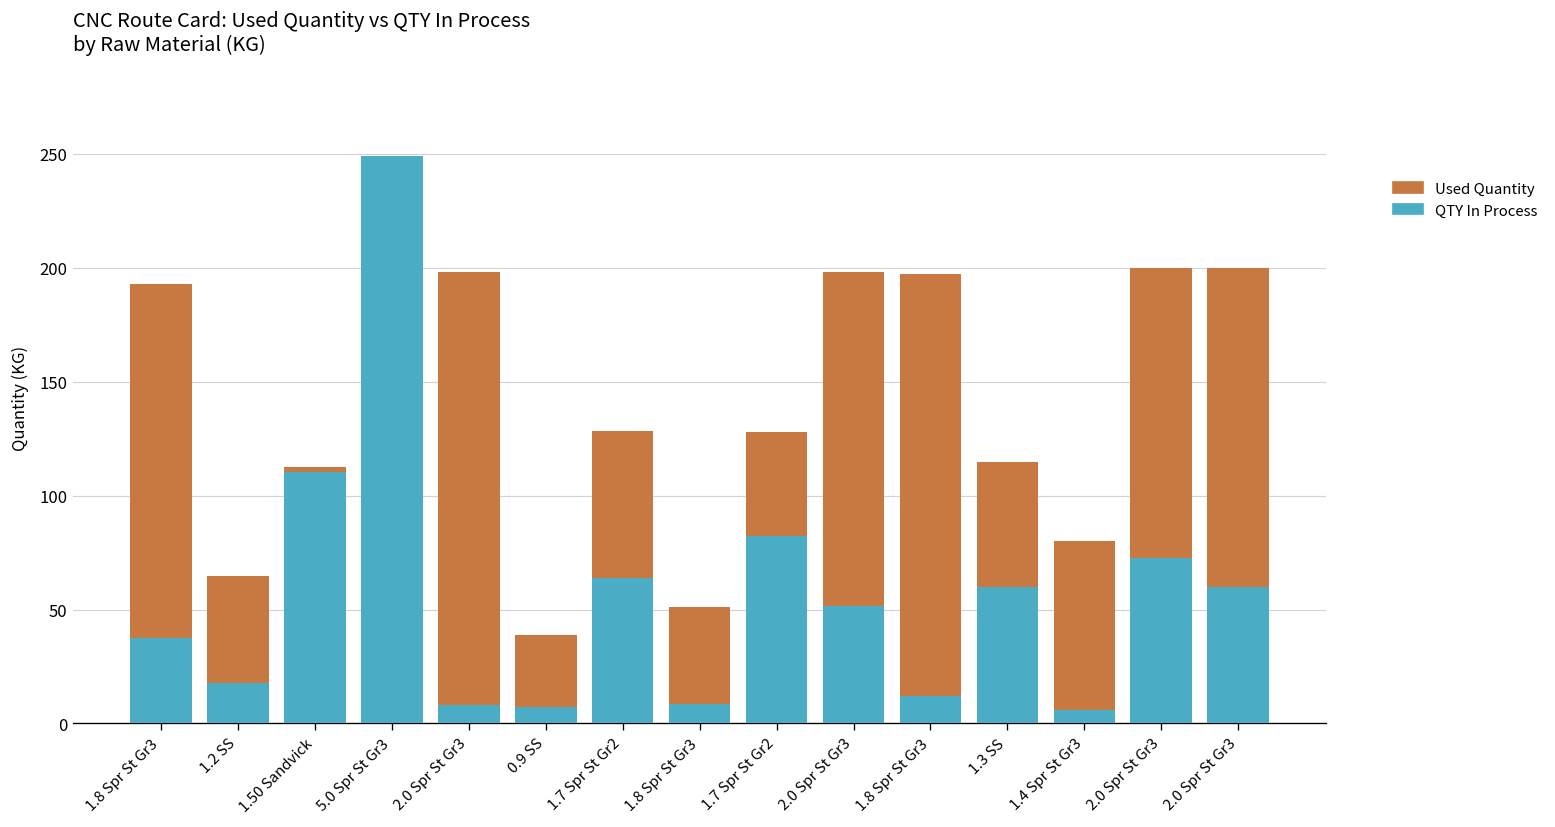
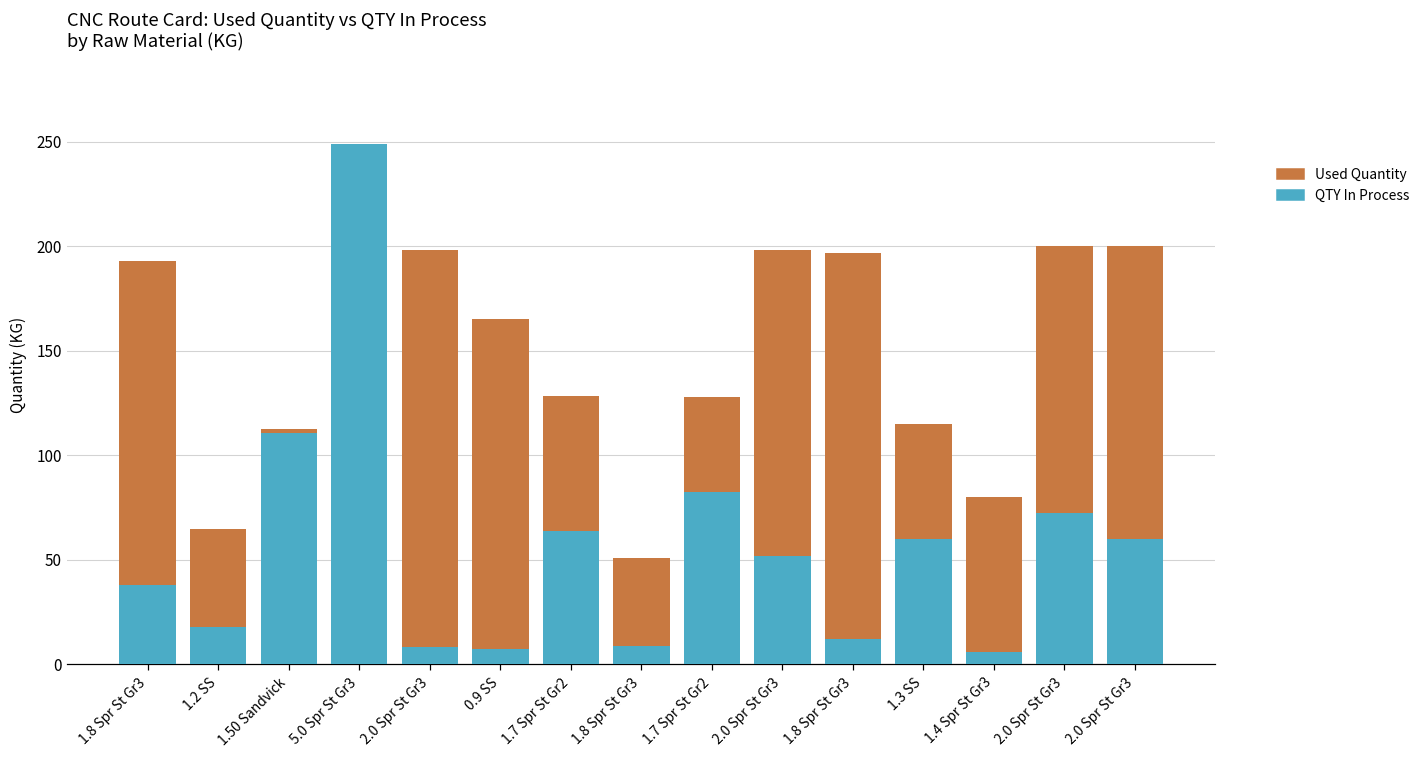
  {
    "QTY In Process": {
      "1.2 SS": 18,
      "1.50 Sandvick": 111,
      "5.0 Spr St Gr3": 249,
      "0.9 SS": 7,
      "1.3 SS": 60,
      "1.4 Spr St Gr3": 6
    },
    "Used Quantity": {
      "1.2 SS": 47,
      "1.50 Sandvick": 2,
-     "0.9 SS": 32,
+     "0.9 SS": 158,
      "1.3 SS": 55,
      "1.4 Spr St Gr3": 74
    }
  }
